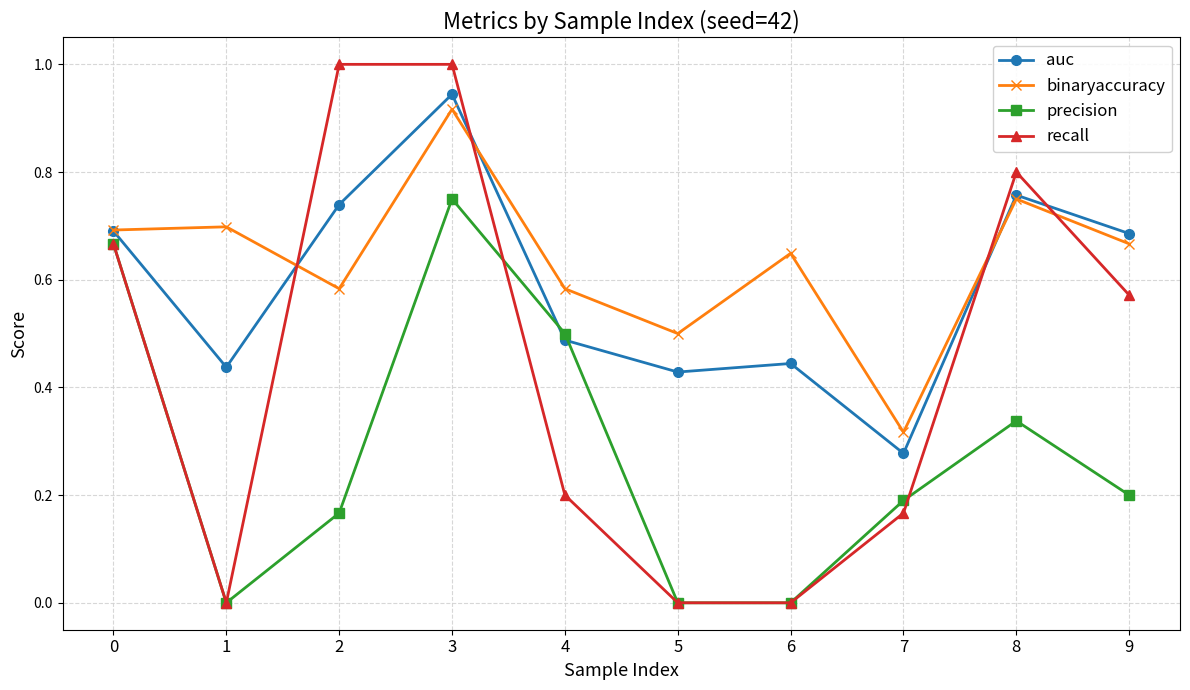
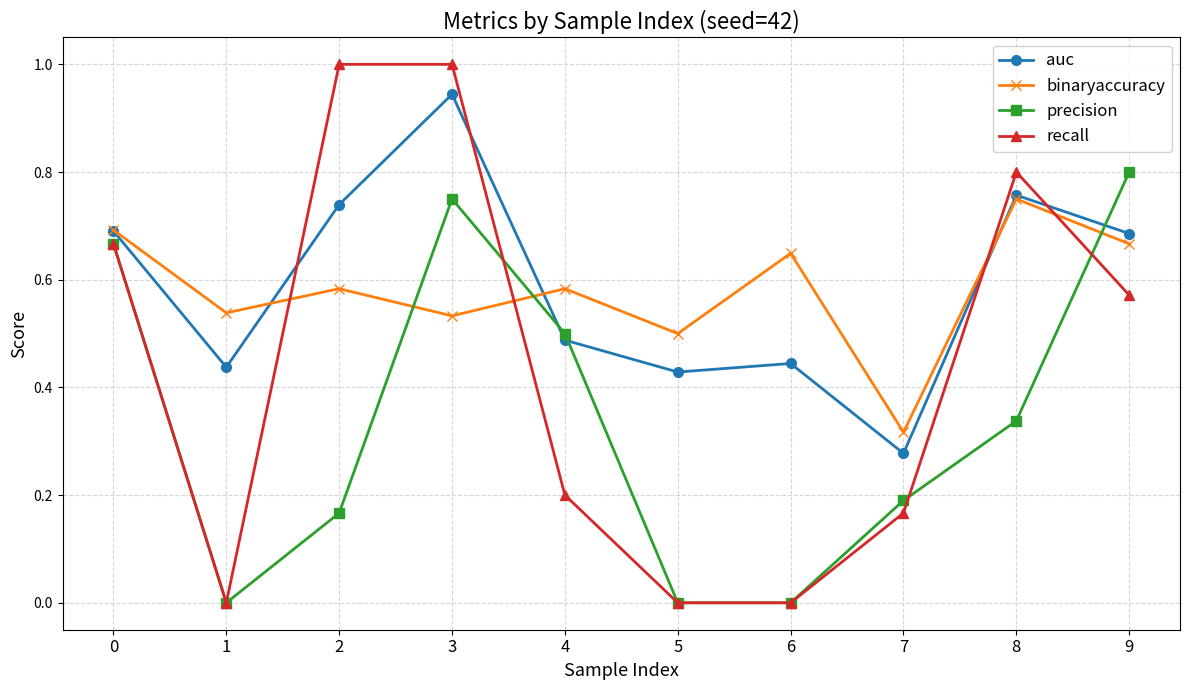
  {
    "auc": {
      "1": 0.44,
      "2": 0.74,
      "3": 0.94,
      "4": 0.49,
      "5": 0.43,
      "6": 0.44,
      "7": 0.28,
      "8": 0.76,
      "9": 0.69
    },
    "binaryaccuracy": {
-     "1": 0.70,
+     "1": 0.54,
      "2": 0.58,
-     "3": 0.92,
+     "3": 0.53,
      "4": 0.58,
      "5": 0.50,
      "6": 0.65,
      "7": 0.32,
      "8": 0.75,
      "9": 0.67
    },
    "precision": {
      "2": 0.17,
      "3": 0.75,
      "4": 0.5,
      "7": 0.19,
      "8": 0.34,
-     "9": 0.2
+     "9": 0.8
    },
    "recall": {
      "2": 1.00,
      "3": 1.00,
      "4": 0.20,
      "7": 0.17,
      "8": 0.80,
      "9": 0.57
    }
  }
